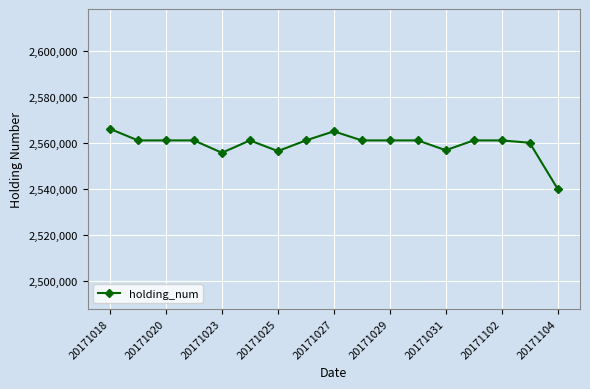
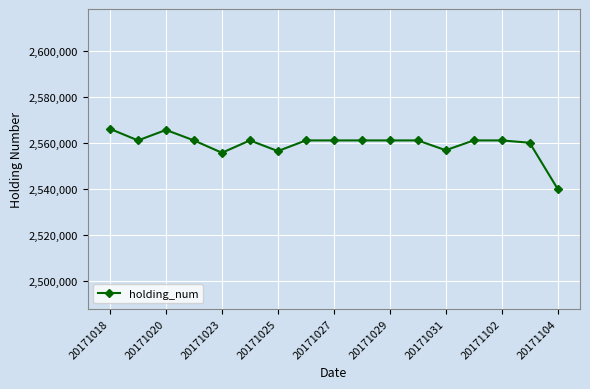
  {
    "20171018": "2,566,000",
-   "20171020": "2,561,000",
+   "20171020": "2,566,000",
    "20171023": "2,556,000",
    "20171025": "2,556,000",
-   "20171027": "2,565,000",
+   "20171027": "2,561,000",
    "20171029": "2,561,000",
    "20171031": "2,557,000",
    "20171102": "2,561,000",
    "20171104": "2,540,000"
  }
